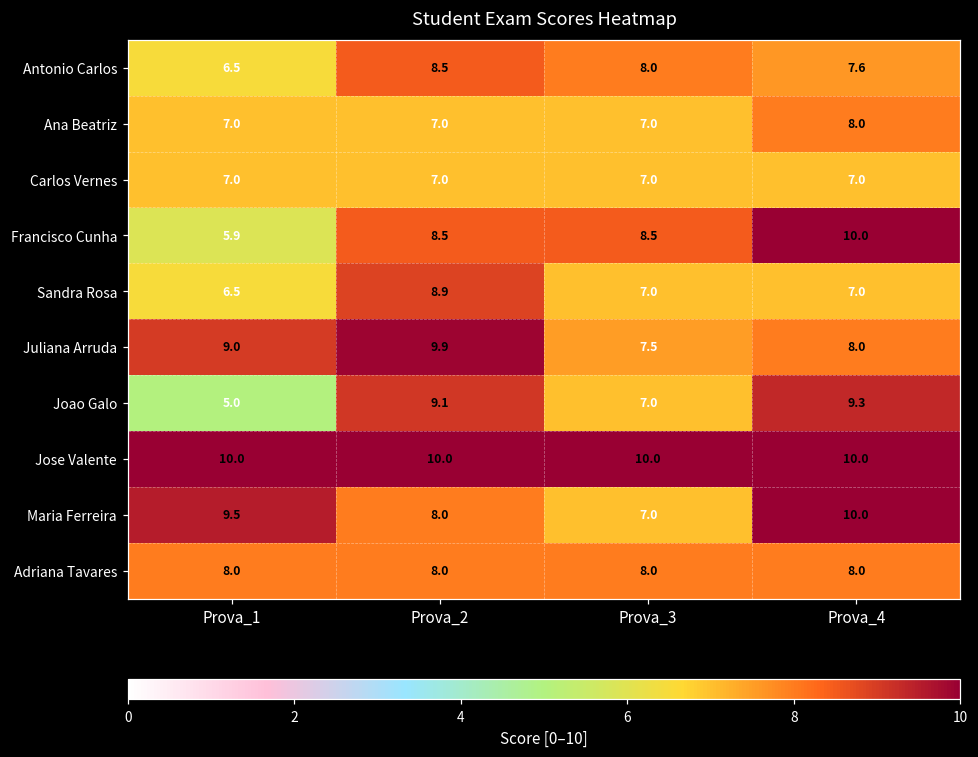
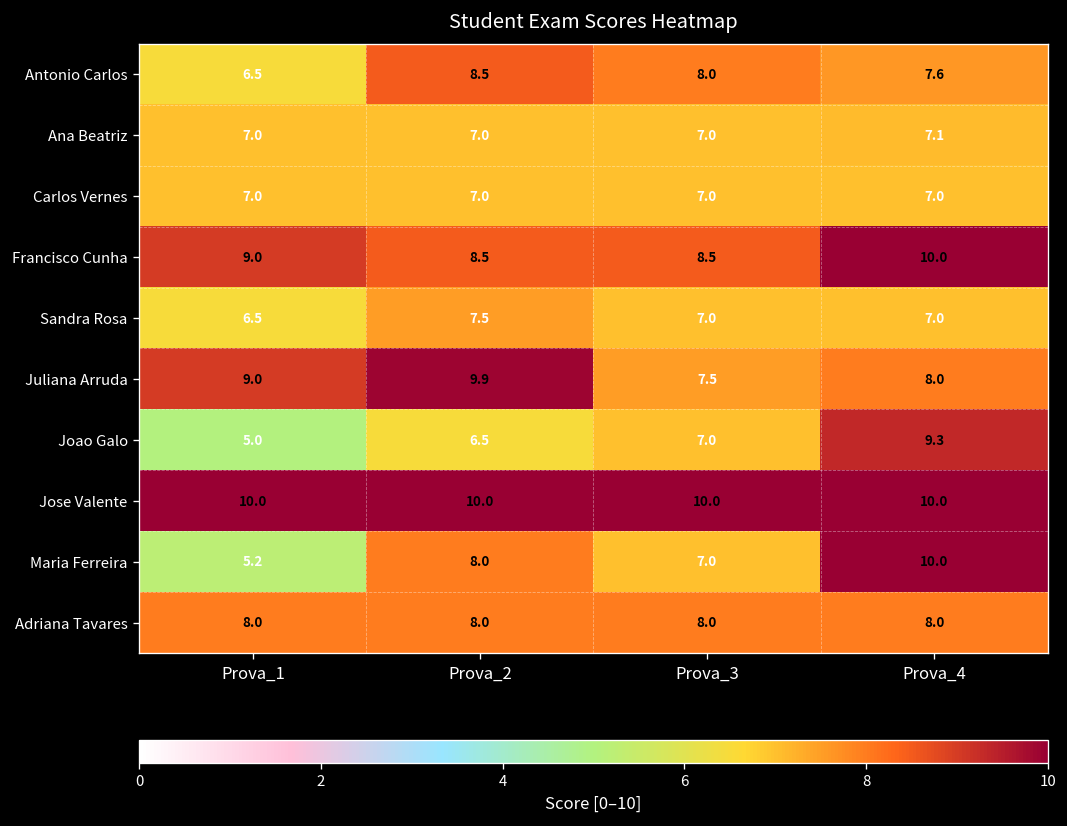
  {
    "Antonio Carlos": {
      "Prova_1": 6.5,
      "Prova_2": 8.5,
      "Prova_3": 8.0,
      "Prova_4": 7.6
    },
    "Ana Beatriz": {
      "Prova_1": 7.0,
      "Prova_2": 7.0,
      "Prova_3": 7.0,
-     "Prova_4": 8.0
+     "Prova_4": 7.1
    },
    "Carlos Vernes": {
      "Prova_1": 7.0,
      "Prova_2": 7.0,
      "Prova_3": 7.0,
      "Prova_4": 7.0
    },
    "Francisco Cunha": {
-     "Prova_1": 5.9,
+     "Prova_1": 9.0,
      "Prova_2": 8.5,
      "Prova_3": 8.5,
      "Prova_4": 10.0
    },
    "Sandra Rosa": {
      "Prova_1": 6.5,
-     "Prova_2": 8.9,
+     "Prova_2": 7.5,
      "Prova_3": 7.0,
      "Prova_4": 7.0
    },
    "Juliana Arruda": {
      "Prova_1": 9.0,
      "Prova_2": 9.9,
      "Prova_3": 7.5,
      "Prova_4": 8.0
    },
    "Joao Galo": {
      "Prova_1": 5.0,
-     "Prova_2": 9.1,
+     "Prova_2": 6.5,
      "Prova_3": 7.0,
      "Prova_4": 9.3
    },
    "Jose Valente": {
      "Prova_1": 10.0,
      "Prova_2": 10.0,
      "Prova_3": 10.0,
      "Prova_4": 10.0
    },
    "Maria Ferreira": {
-     "Prova_1": 9.5,
+     "Prova_1": 5.2,
      "Prova_2": 8.0,
      "Prova_3": 7.0,
      "Prova_4": 10.0
    },
    "Adriana Tavares": {
      "Prova_1": 8.0,
      "Prova_2": 8.0,
      "Prova_3": 8.0,
      "Prova_4": 8.0
    }
  }
